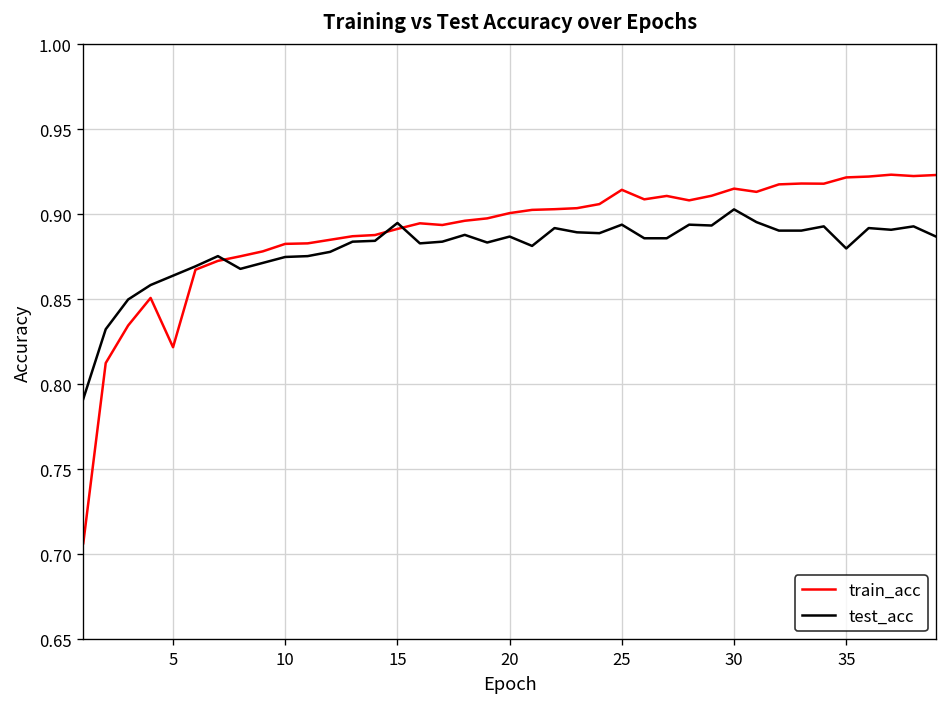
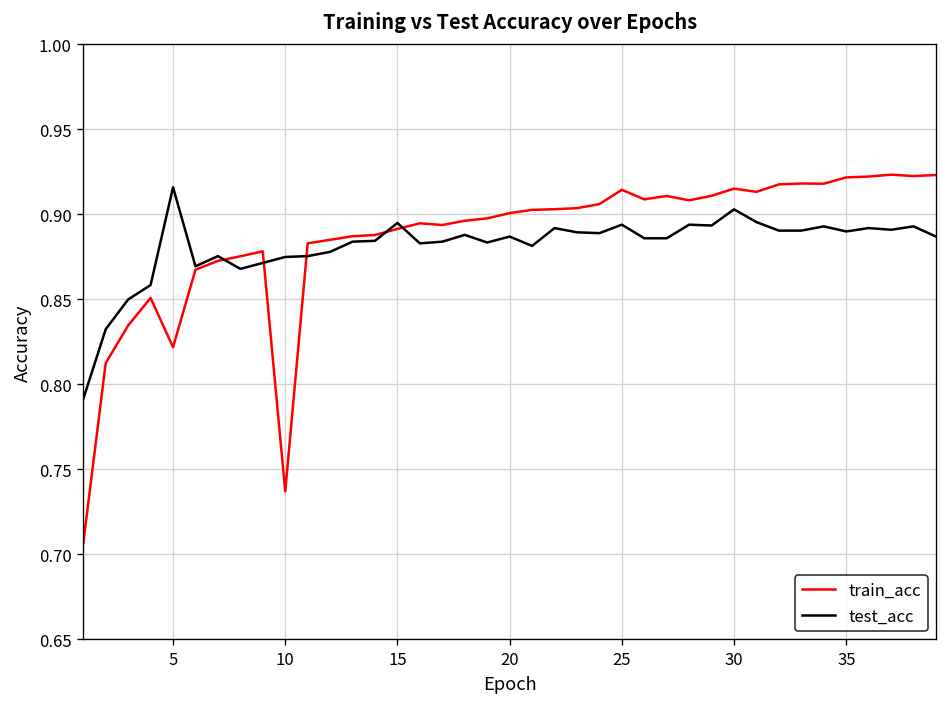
  {
    "train_acc": {
      "5": 0.822,
-     "10": 0.883,
+     "10": 0.737,
      "15": 0.892,
      "20": 0.901,
      "25": 0.915,
      "30": 0.915,
      "35": 0.922
    },
    "test_acc": {
-     "5": 0.864,
+     "5": 0.916,
      "10": 0.875,
      "15": 0.895,
      "20": 0.887,
      "25": 0.894,
      "30": 0.903,
-     "35": 0.88
+     "35": 0.89
    }
  }
